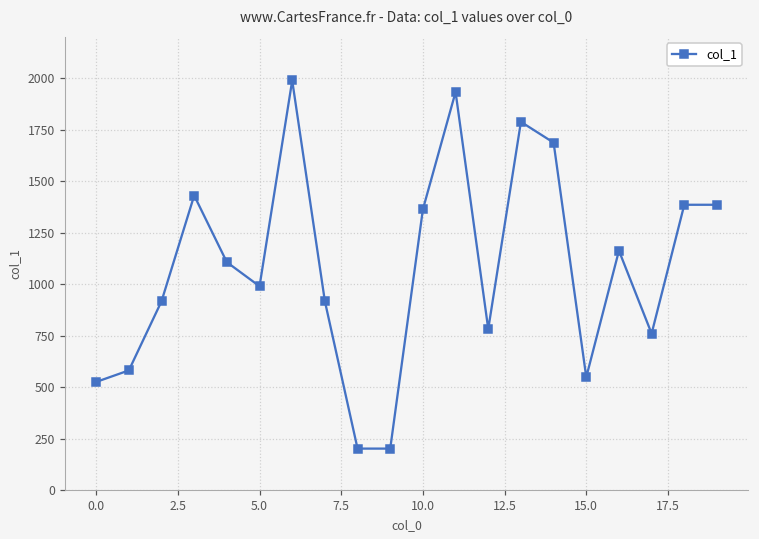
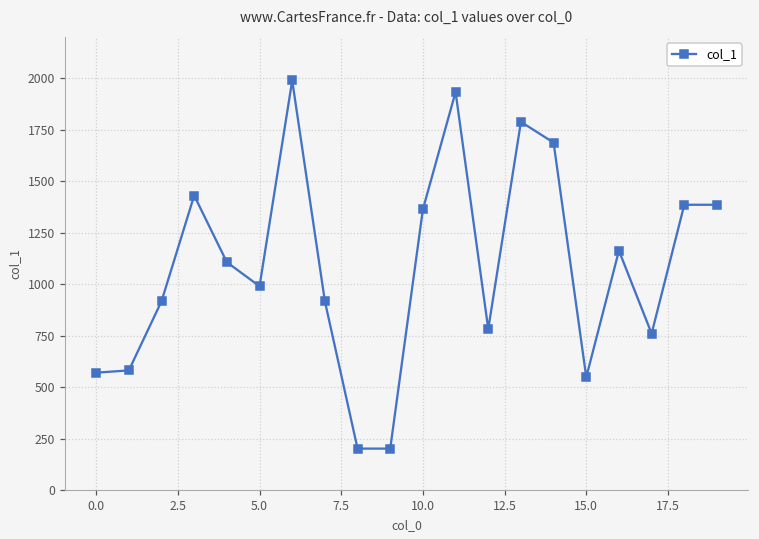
  {
-   "0.0": 530,
+   "0.0": 570,
    "5.0": 990,
    "10.0": 1360,
    "15.0": 550
  }
